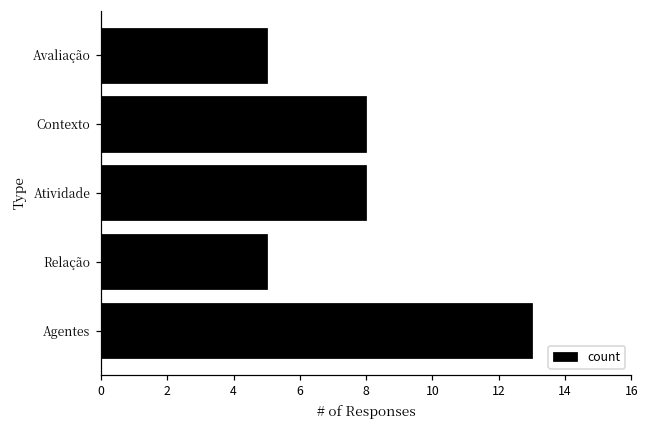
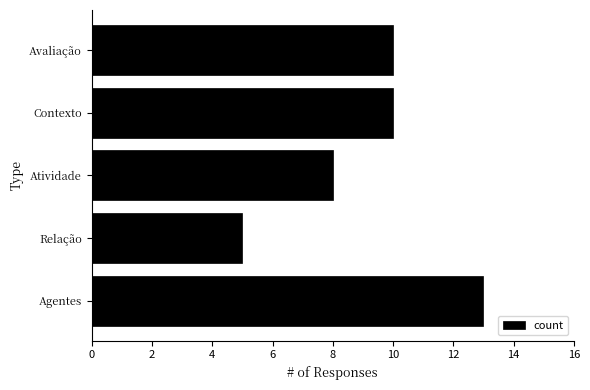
  {
-   "Avaliação": 5,
-   "Contexto": 8,
+   "Avaliação": 10,
+   "Contexto": 10,
    "Atividade": 8,
    "Relação": 5,
    "Agentes": 13
  }
